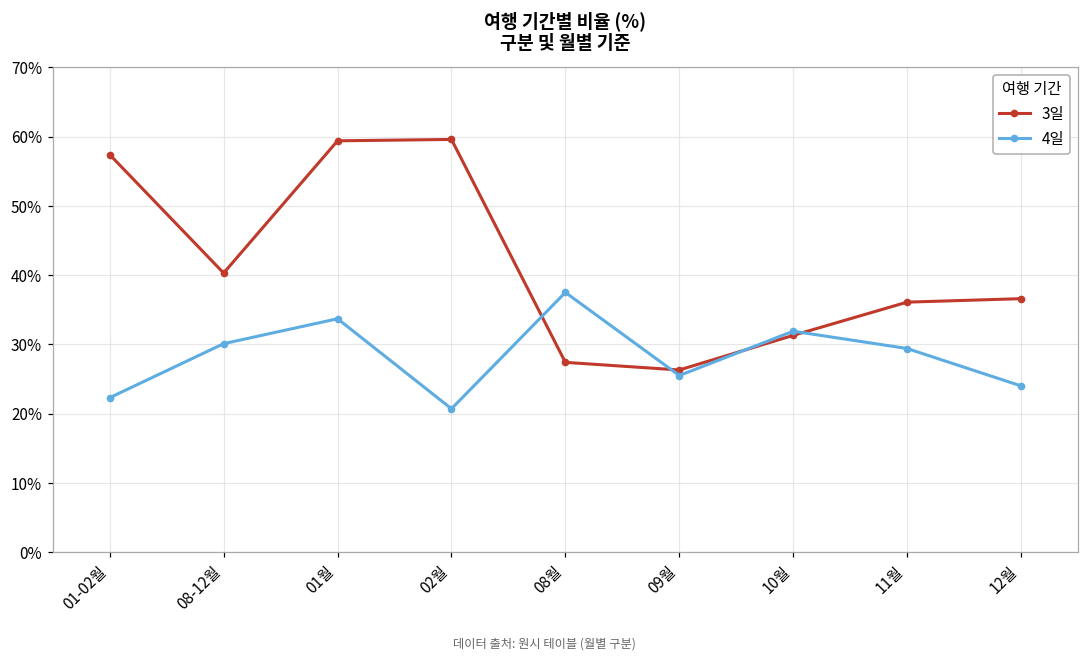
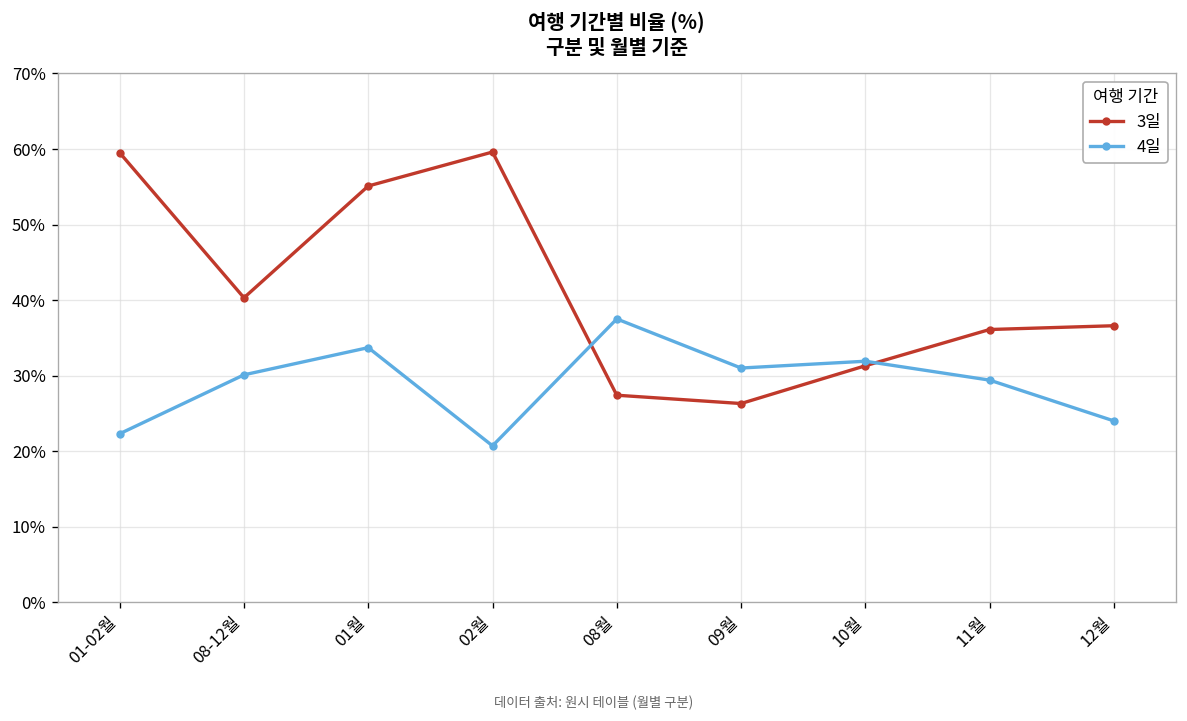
  {
    "3일": {
-     "01-02월": "57%",
+     "01-02월": "60%",
      "08-12월": "40%",
-     "01월": "59%",
+     "01월": "55%",
      "02월": "60%",
      "08월": "27%",
      "09월": "26%",
      "10월": "31%",
      "11월": "36%",
      "12월": "37%"
    },
    "4일": {
      "01-02월": "22%",
      "08-12월": "30%",
      "01월": "34%",
      "02월": "21%",
      "08월": "38%",
-     "09월": "26%",
+     "09월": "31%",
      "10월": "32%",
      "11월": "29%",
      "12월": "24%"
    }
  }
